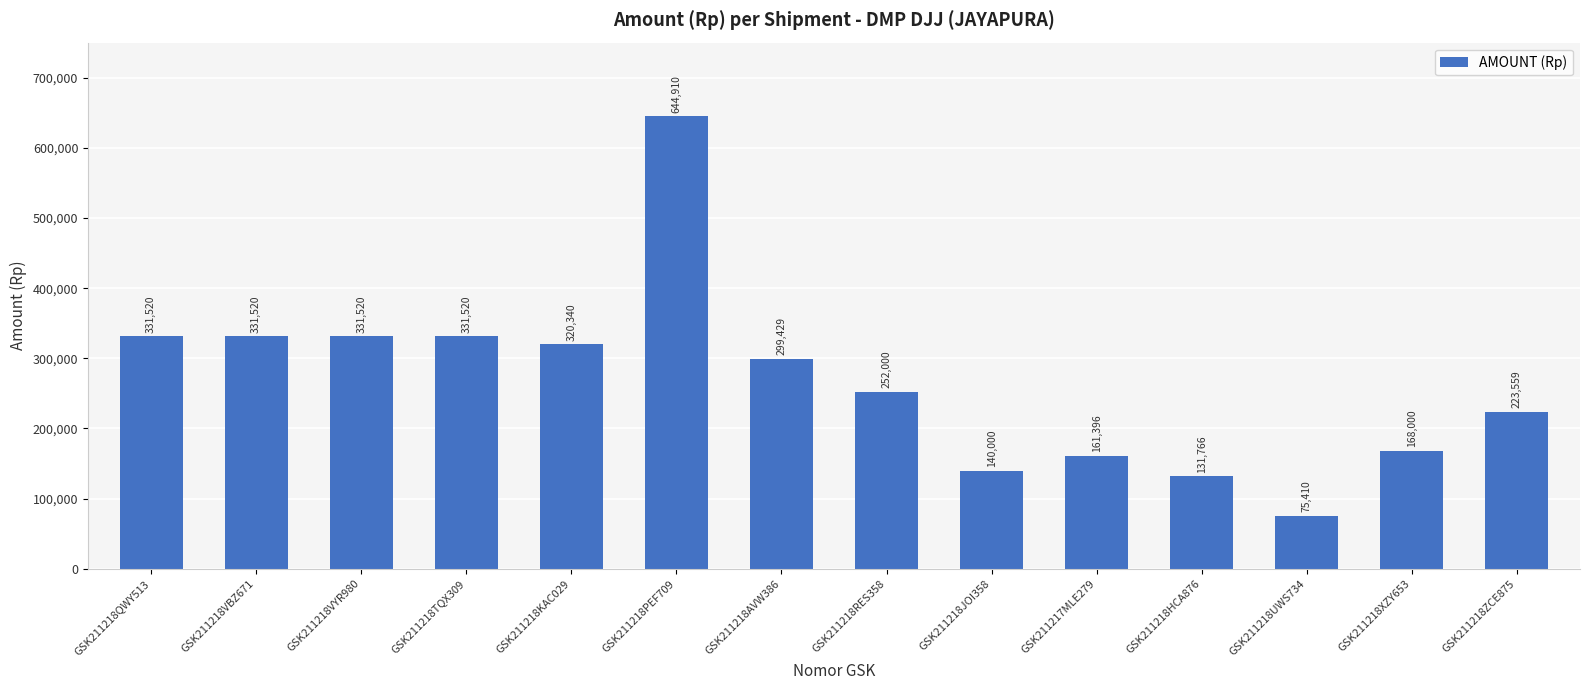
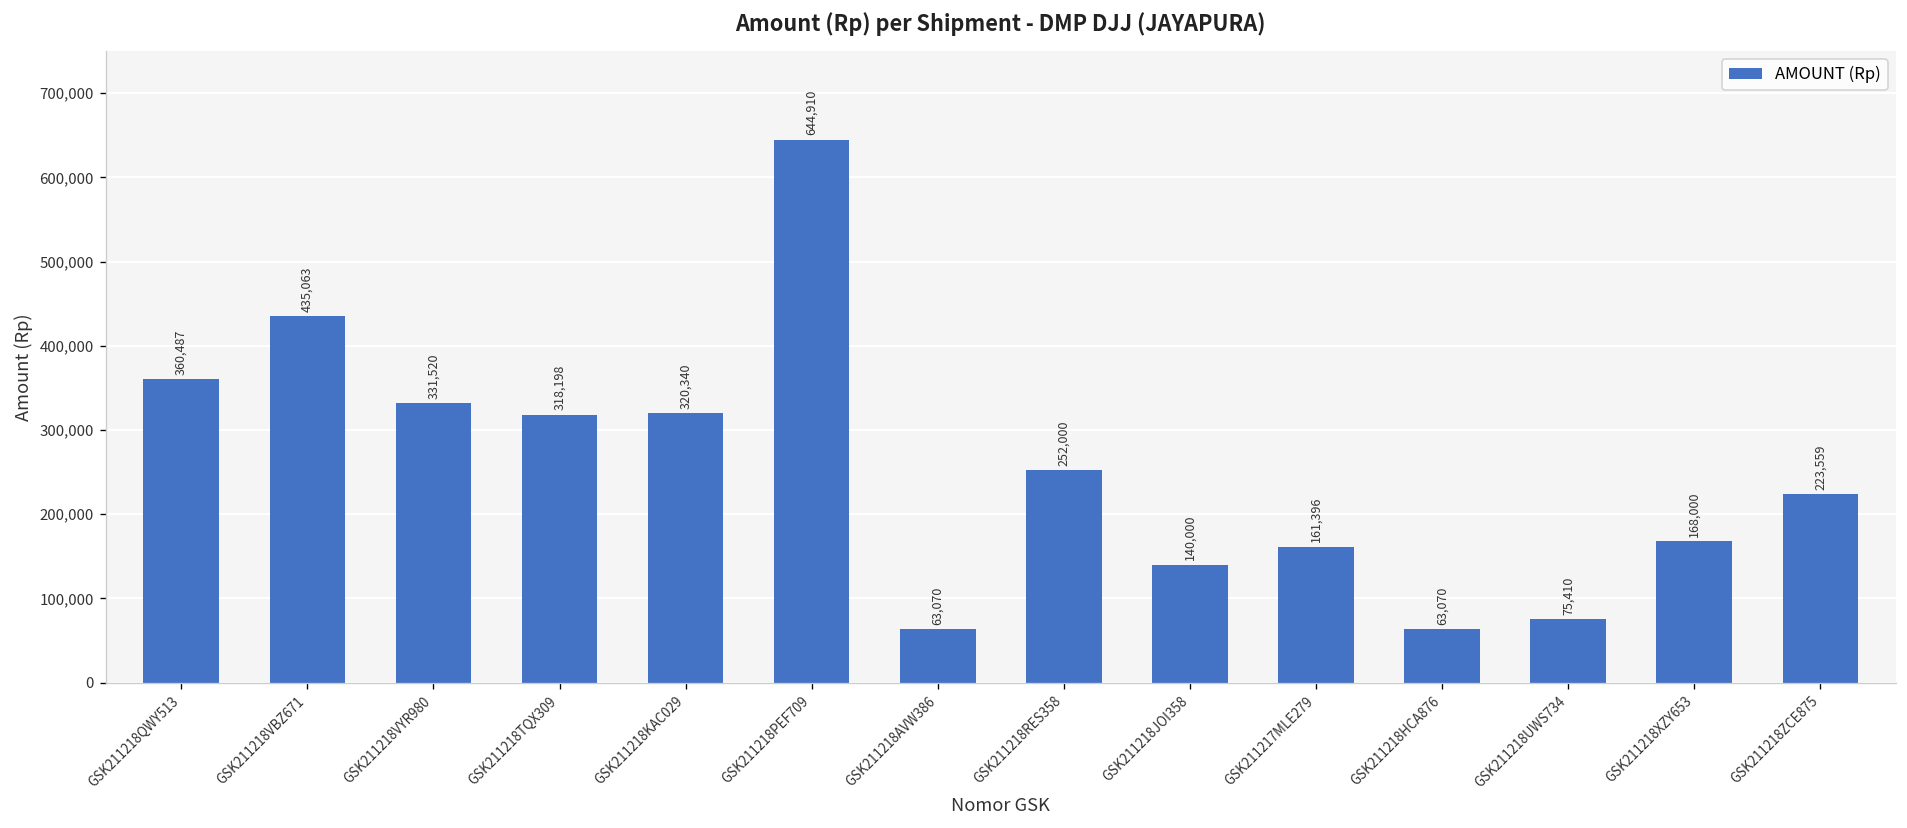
  {
-   "GSK211218QWY513": "331,520",
-   "GSK211218VBZ671": "331,520",
+   "GSK211218QWY513": "360,487",
+   "GSK211218VBZ671": "435,063",
    "GSK211218VYR980": "331,520",
-   "GSK211218TQX309": "331,520",
+   "GSK211218TQX309": "318,198",
    "GSK211218KAC029": "320,340",
    "GSK211218PEF709": "644,910",
-   "GSK211218AVW386": "299,429",
+   "GSK211218AVW386": "63,070",
    "GSK211218RES358": "252,000",
    "GSK211218JOI358": "140,000",
    "GSK211217MLE279": "161,396",
-   "GSK211218HCA876": "131,766",
+   "GSK211218HCA876": "63,070",
    "GSK211218UWS734": "75,410",
    "GSK211218XZY653": "168,000",
    "GSK211218ZCE875": "223,559"
  }
